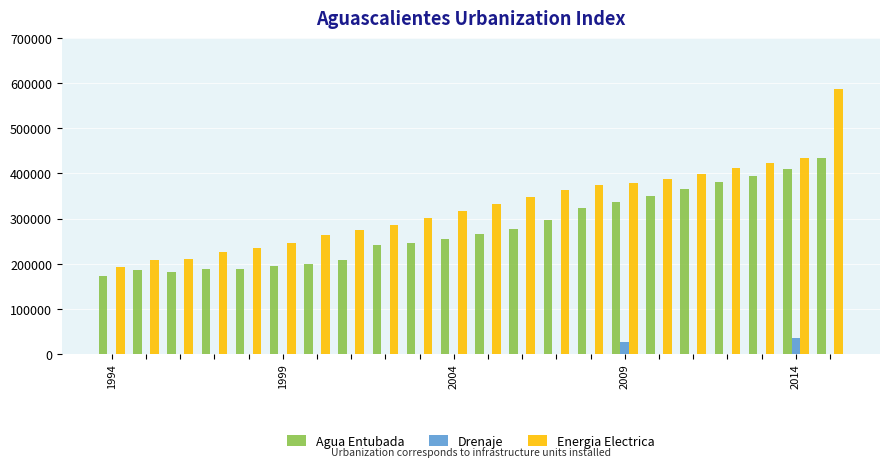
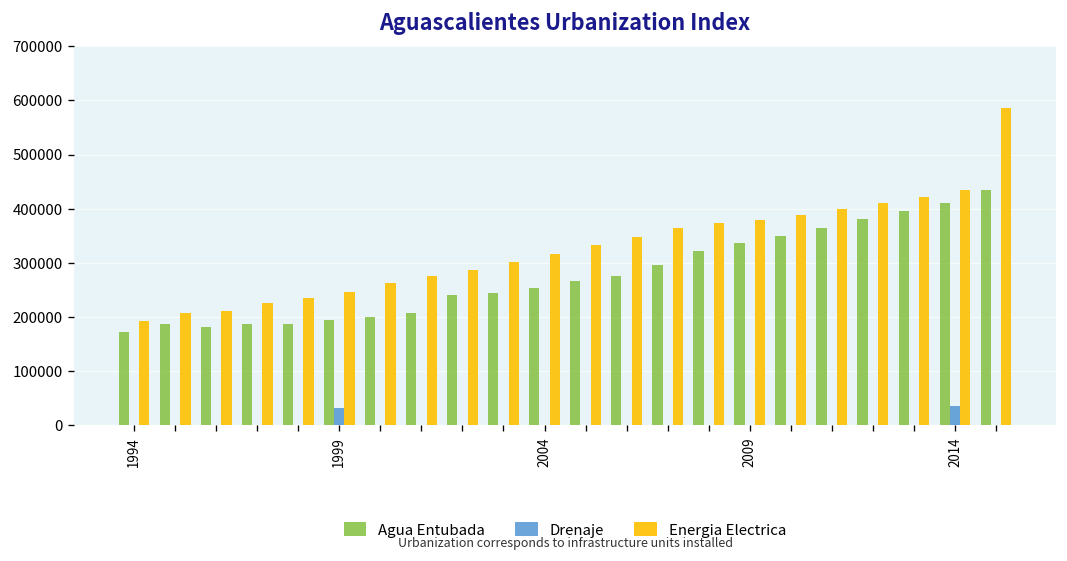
  {
    "Drenaje": {
-     "1999": 0,
-     "2009": 30000,
+     "1999": 30000,
+     "2009": 0,
      "2014": 30000
    }
  }
